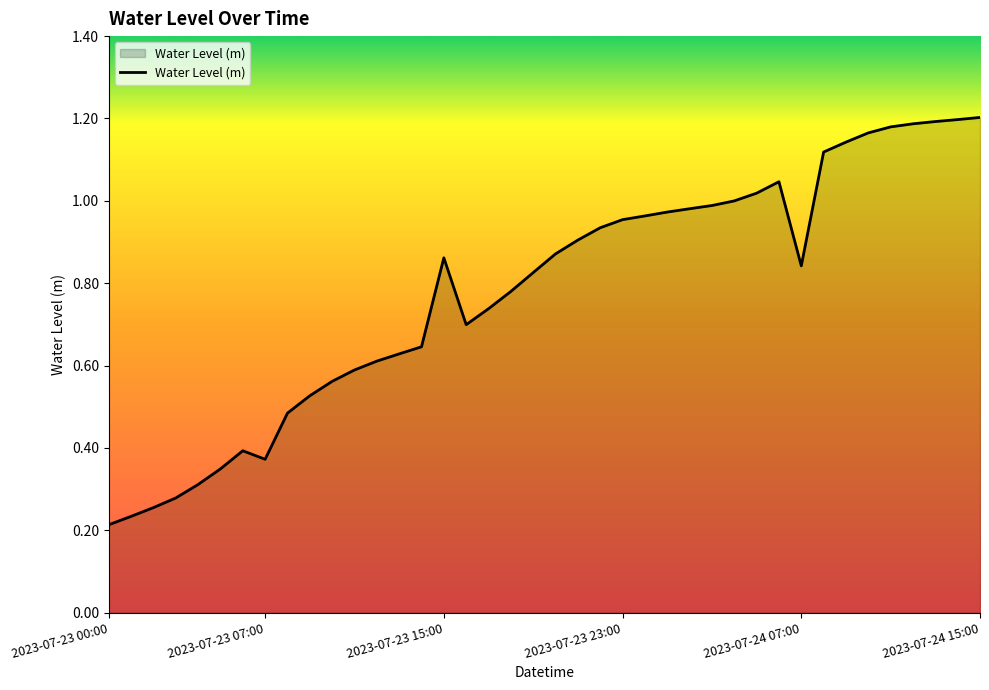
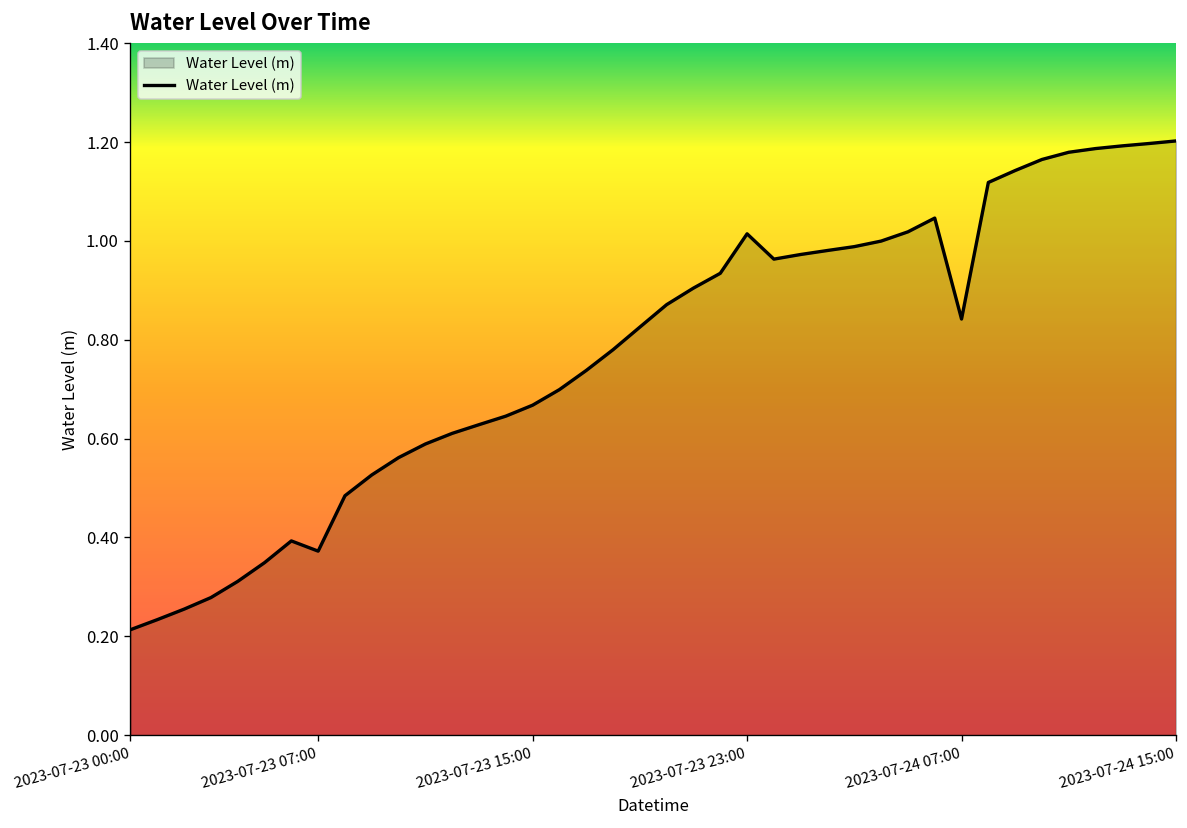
  {
    "2023-07-23 00:00": 0.21,
    "2023-07-23 07:00": 0.37,
-   "2023-07-23 15:00": 0.86,
-   "2023-07-23 23:00": 0.95,
+   "2023-07-23 15:00": 0.67,
+   "2023-07-23 23:00": 1.01,
    "2023-07-24 07:00": 0.84,
    "2023-07-24 15:00": 1.20
  }
